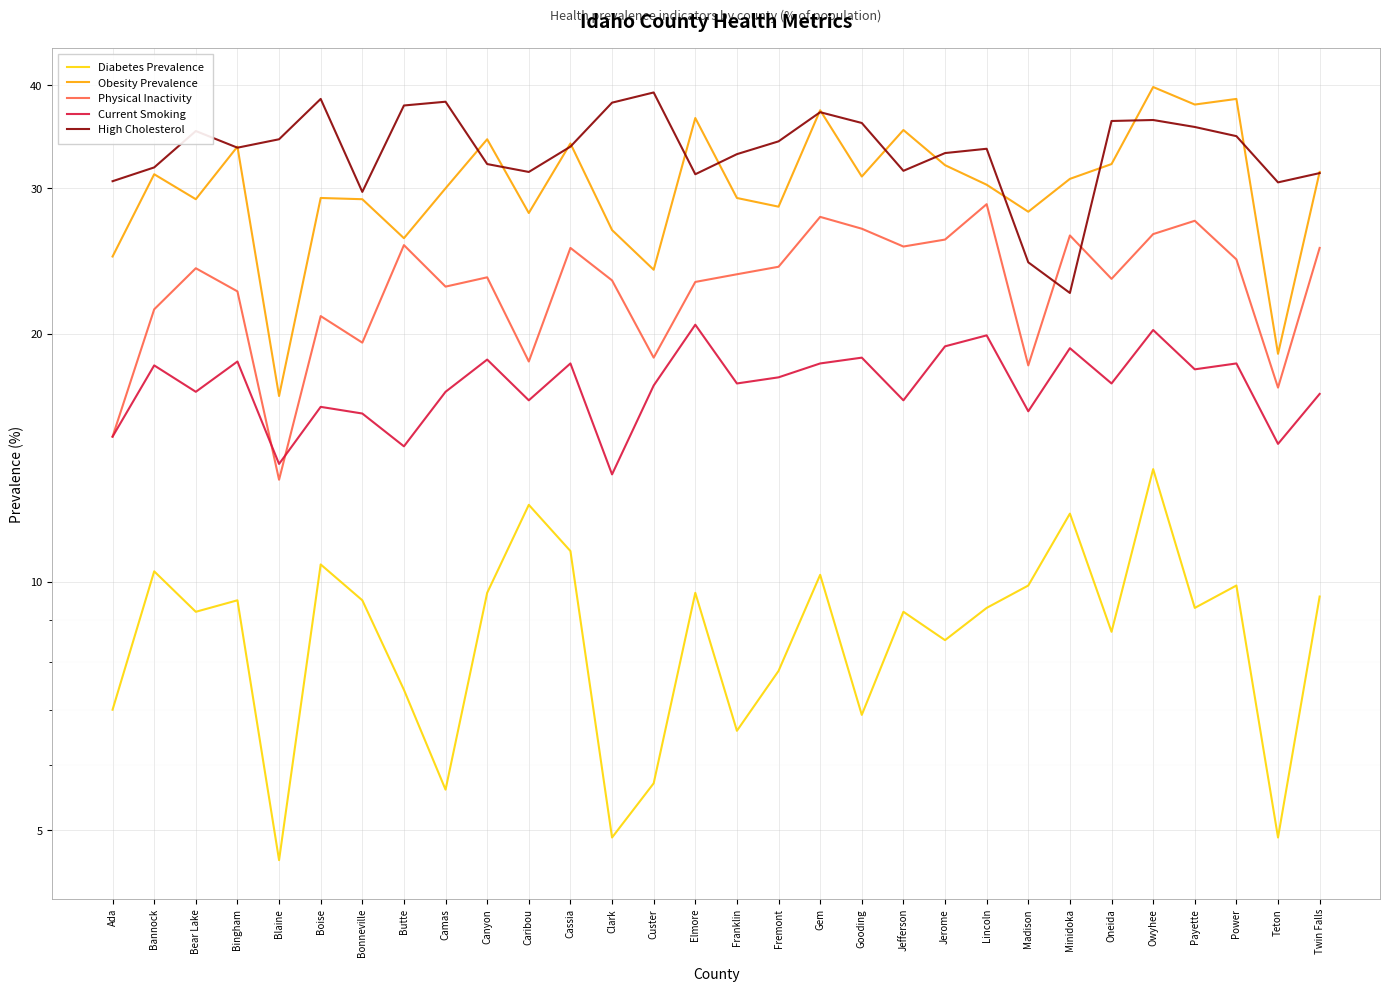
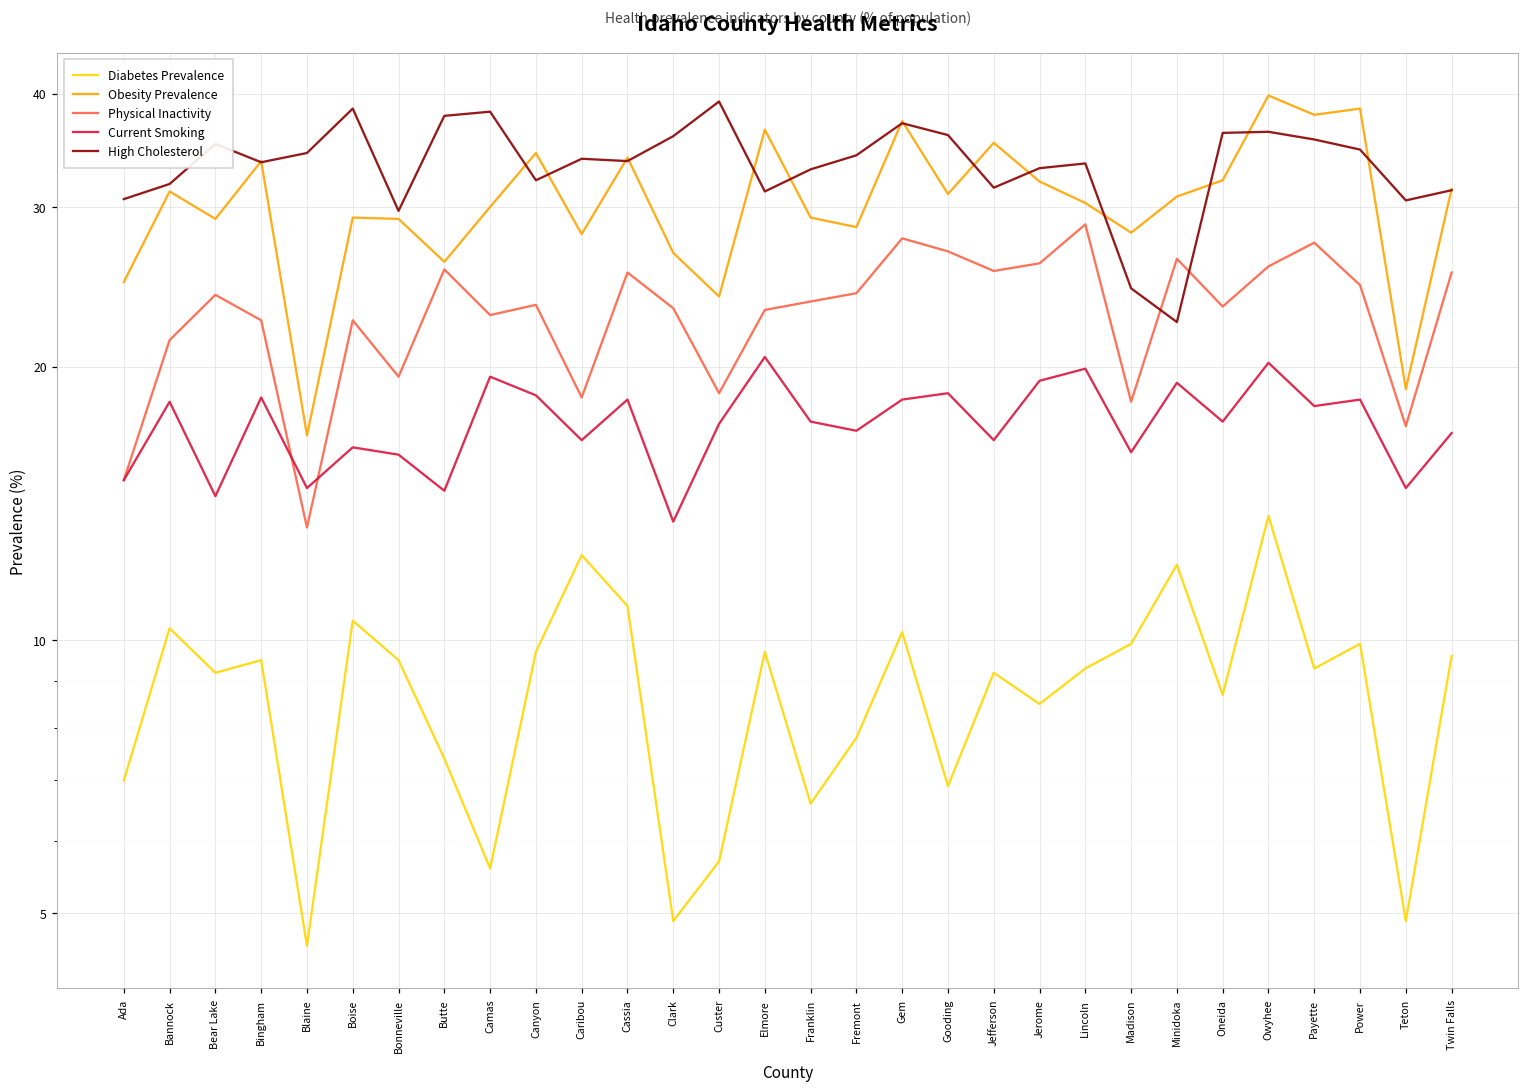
  {
    "Physical Inactivity": {
      "Bannock": 21.4,
      "Bear Lake": 24.0,
      "Bingham": 22.5,
      "Blaine": 13.3,
-     "Boise": 21.0,
+     "Boise": 22.5,
      "Bonneville": 19.5,
      "Butte": 25.6,
      "Camas": 22.8,
      "Canyon": 23.4,
      "Caribou": 18.5,
      "Cassia": 25.4,
      "Clark": 23.2,
      "Custer": 18.7,
      "Elmore": 23.1,
      "Franklin": 23.6,
      "Fremont": 24.1,
      "Gem": 27.7,
      "Gooding": 26.8,
      "Jefferson": 25.5,
      "Jerome": 26.0,
      "Lincoln": 28.7,
      "Madison": 18.3,
      "Minidoka": 26.3,
      "Oneida": 23.3,
-     "Owyhee": 26.4,
+     "Owyhee": 25.8,
      "Payette": 27.4,
      "Power": 24.6,
      "Teton": 17.2,
      "Twin Falls": 25.4
    },
    "Current Smoking": {
      "Bannock": 18.3,
-     "Bear Lake": 17.0,
+     "Bear Lake": 14.4,
      "Bingham": 18.5,
-     "Blaine": 13.9,
+     "Blaine": 14.7,
      "Boise": 16.3,
      "Bonneville": 16.0,
      "Butte": 14.6,
-     "Camas": 17.0,
+     "Camas": 19.5,
      "Canyon": 18.6,
      "Caribou": 16.6,
      "Cassia": 18.4,
      "Clark": 13.5,
      "Custer": 17.3,
      "Elmore": 20.5,
      "Franklin": 17.4,
-     "Fremont": 17.7,
+     "Fremont": 17.0,
      "Gem": 18.4,
      "Gooding": 18.7,
      "Jefferson": 16.6,
      "Jerome": 19.3,
      "Lincoln": 19.9,
      "Madison": 16.1,
      "Minidoka": 19.2,
      "Oneida": 17.4,
      "Owyhee": 20.2,
      "Payette": 18.1,
      "Power": 18.4,
      "Teton": 14.7,
      "Twin Falls": 16.9
    },
    "High Cholesterol": {
      "Ada": 30.6,
      "Bannock": 31.8,
      "Blaine": 34.4,
      "Boise": 39,
      "Bonneville": 29.7,
      "Butte": 38,
      "Camas": 38,
      "Canyon": 32.1,
-     "Caribou": 31.4,
+     "Caribou": 33.9,
      "Cassia": 33.7,
-     "Clark": 38,
+     "Clark": 36,
      "Custer": 39,
      "Elmore": 31.2,
      "Franklin": 33.0,
      "Fremont": 34.2,
      "Gooding": 36,
      "Jefferson": 31.5,
      "Jerome": 33.1,
      "Lincoln": 33.5,
      "Madison": 24.4,
      "Minidoka": 22.4,
      "Oneida": 36,
      "Owyhee": 36,
      "Payette": 35.6,
      "Power": 34.7,
      "Teton": 30.5
    }
  }
